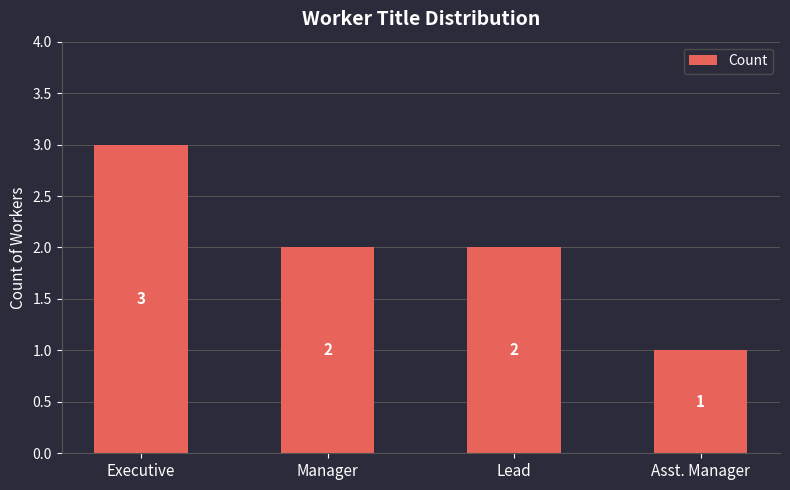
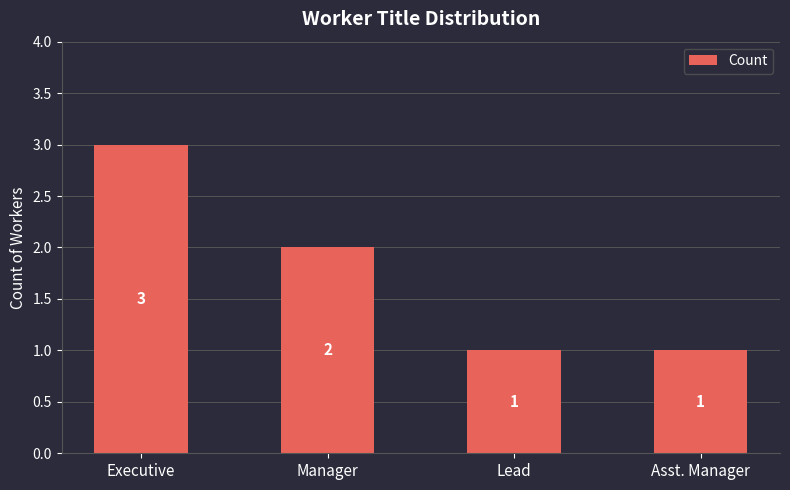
  {
    "Executive": 3,
    "Manager": 2,
-   "Lead": 2,
+   "Lead": 1,
    "Asst. Manager": 1
  }
